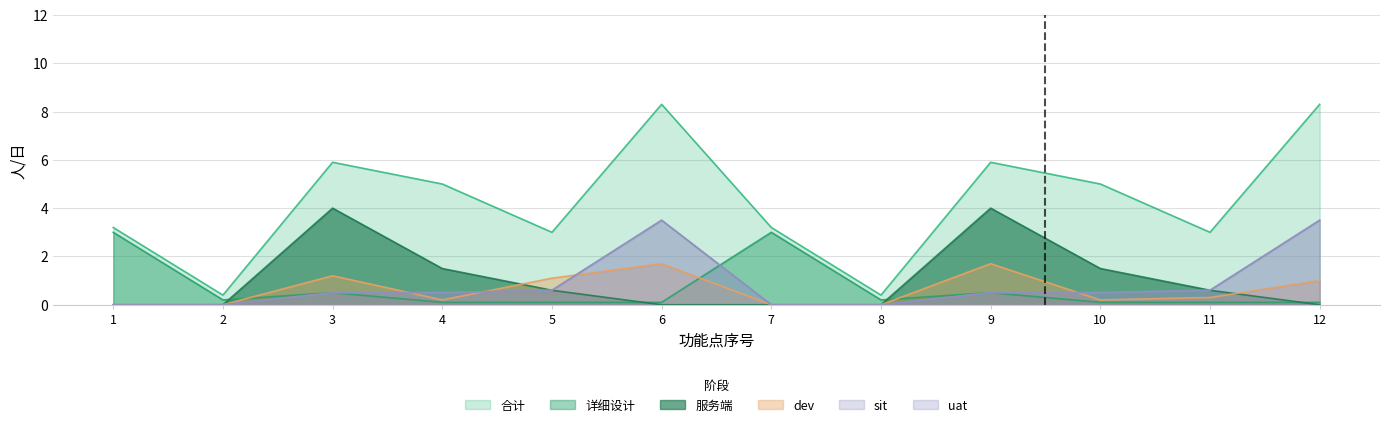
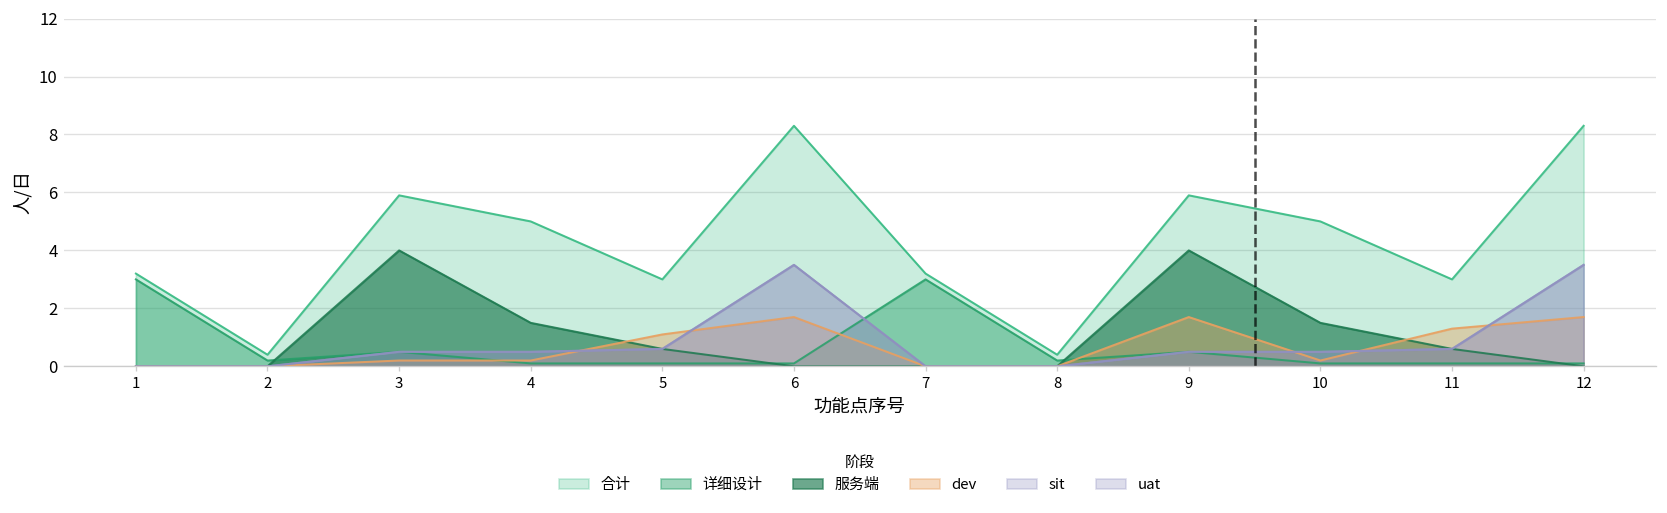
  {
    "dev": {
-     "3": 1.2,
+     "3": 0.2,
      "5": 1.1,
      "6": 1.7,
      "9": 1.7,
-     "11": 0.3,
-     "12": 1.0
+     "11": 1.3,
+     "12": 1.7
    }
  }
